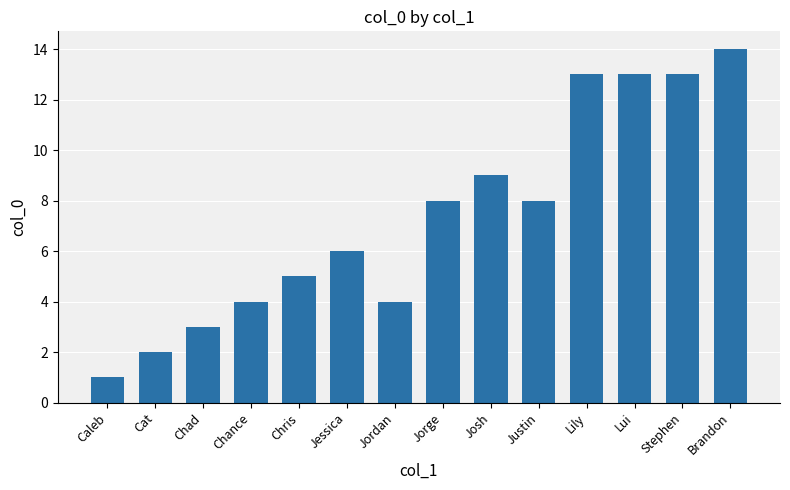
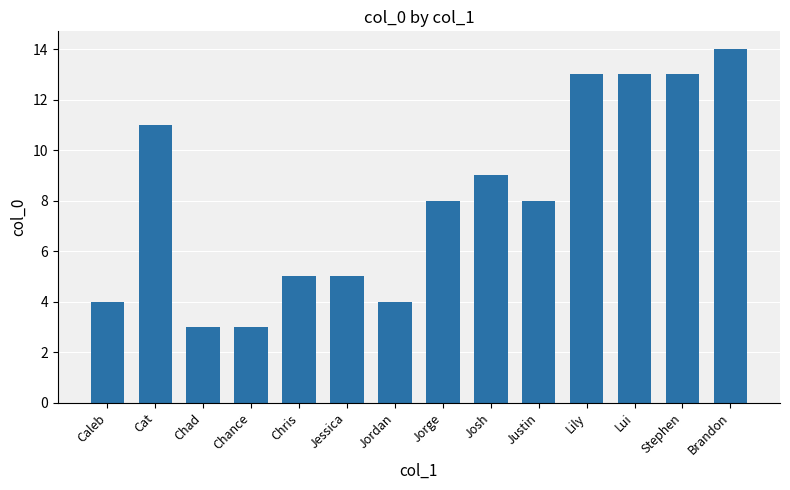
  {
-   "Caleb": 1,
-   "Cat": 2,
+   "Caleb": 4,
+   "Cat": 11,
    "Chad": 3,
-   "Chance": 4,
+   "Chance": 3,
    "Chris": 5,
-   "Jessica": 6,
+   "Jessica": 5,
    "Jordan": 4,
    "Jorge": 8,
    "Josh": 9,
    "Justin": 8,
    "Lily": 13,
    "Lui": 13,
    "Stephen": 13,
    "Brandon": 14
  }
